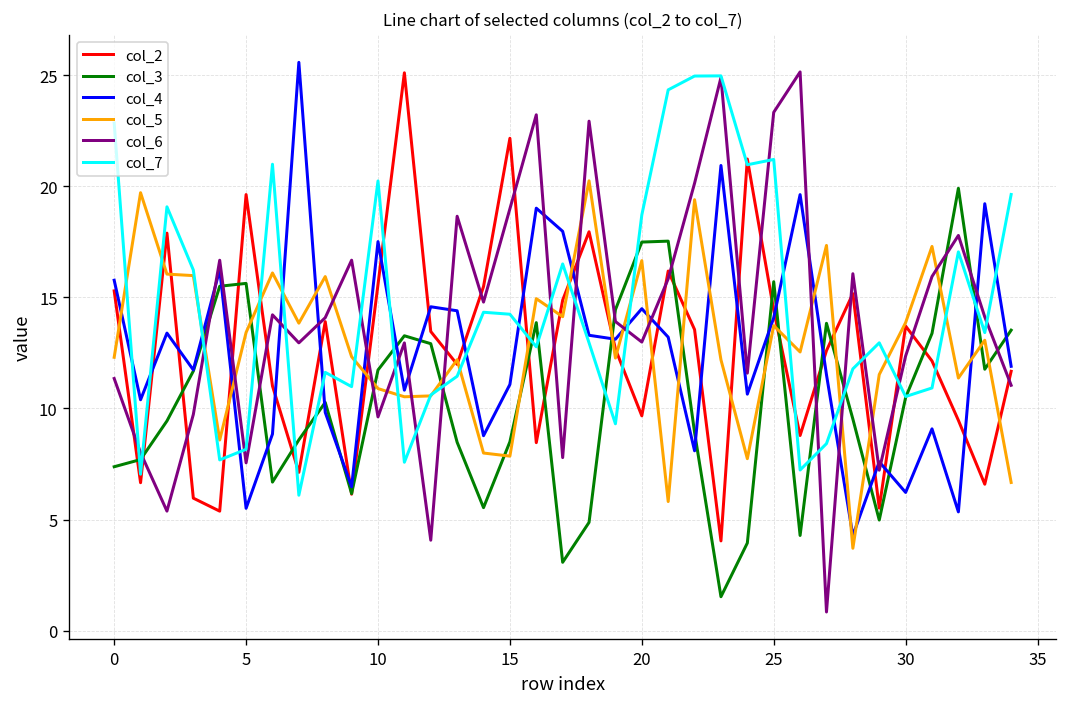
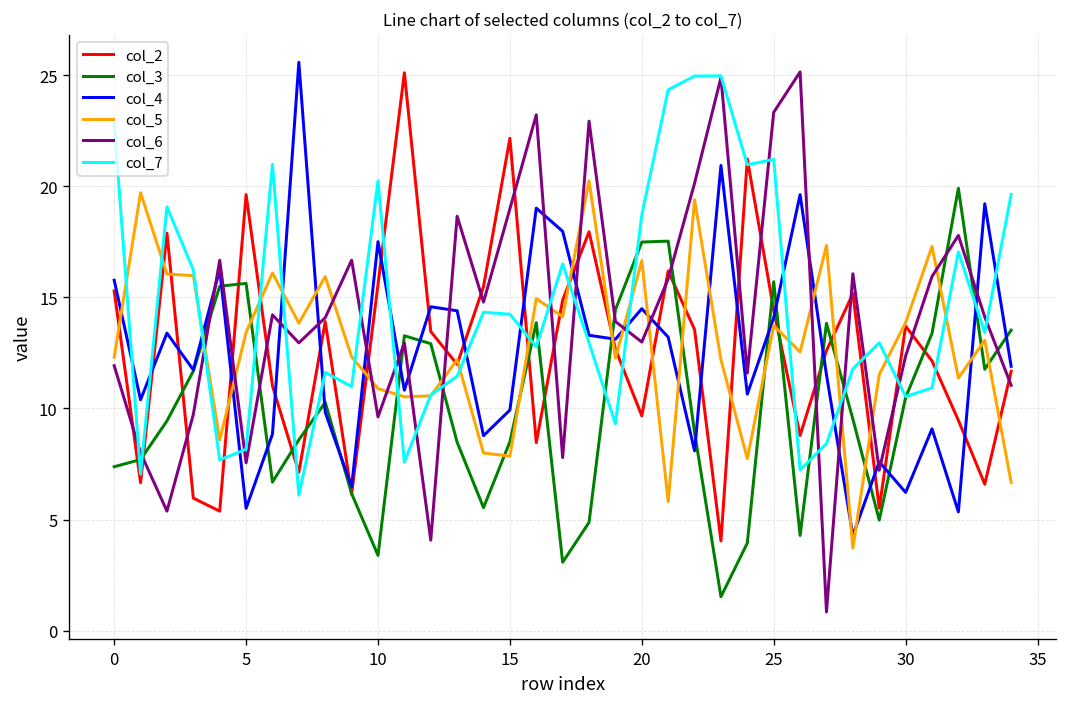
  {
    "col_2": {
      "0": 15.3,
      "5": 19.6,
      "10": 15.6,
      "15": 22.2,
      "20": 9.7,
      "25": 14.4,
      "30": 13.7
    },
    "col_3": {
      "0": 7.4,
      "5": 15.6,
-     "10": 11.7,
+     "10": 3.4,
      "15": 8.5,
      "20": 17.5,
      "25": 15.7
    },
    "col_4": {
      "0": 15.8,
      "5": 5.5,
      "10": 17.5,
-     "15": 11.1,
+     "15": 9.9,
      "20": 14.5,
      "25": 14.1,
      "30": 6.2
    },
    "col_5": {
      "0": 12.3,
      "5": 13.4,
      "10": 10.9,
      "15": 7.9,
      "20": 16.7,
      "25": 13.7,
      "30": 13.9
    },
    "col_6": {
-     "0": 11.3,
+     "0": 11.9,
      "5": 7.6,
      "10": 9.6,
      "15": 19.0,
      "20": 13.0,
      "25": 23.3,
      "30": 12.4
    },
    "col_7": {
      "5": 8.2,
      "10": 20.2,
      "15": 14.2,
      "20": 18.7,
      "25": 21.2
    }
  }
